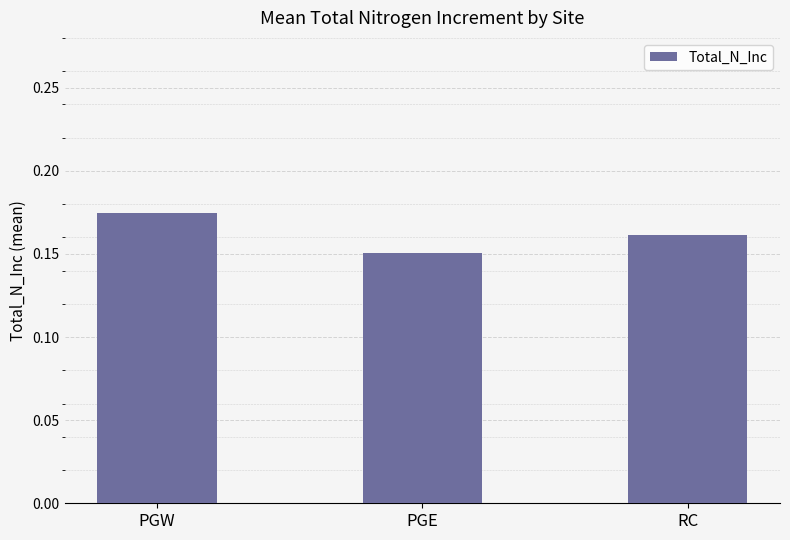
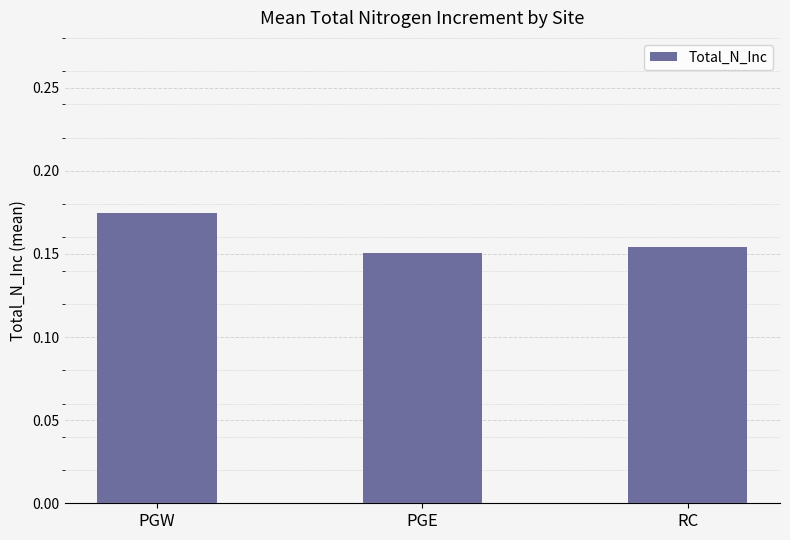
  {
    "PGW": 0.175,
    "PGE": 0.151,
-   "RC": 0.162
+   "RC": 0.154
  }
